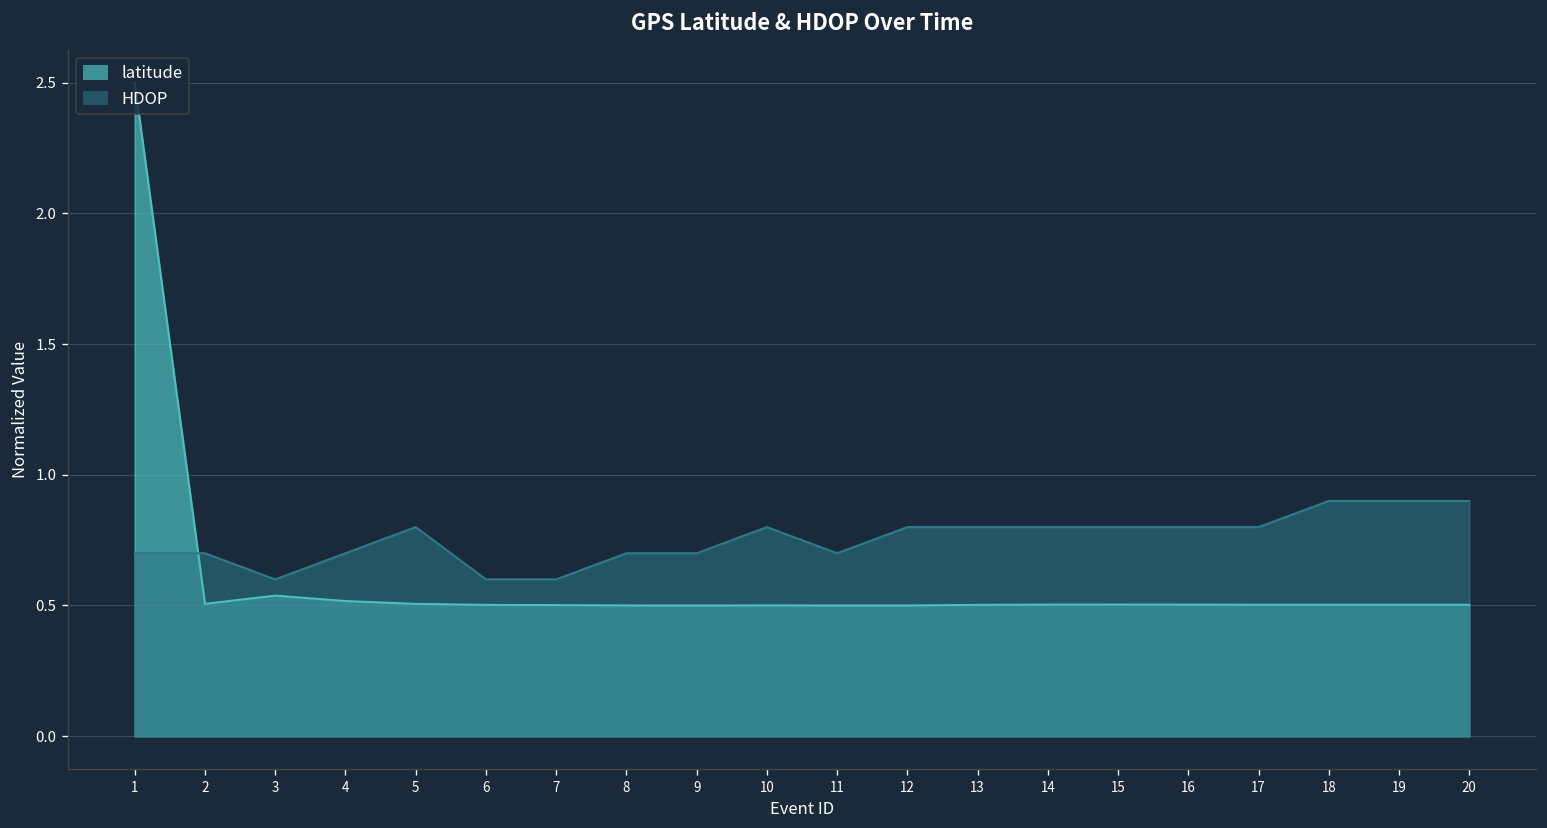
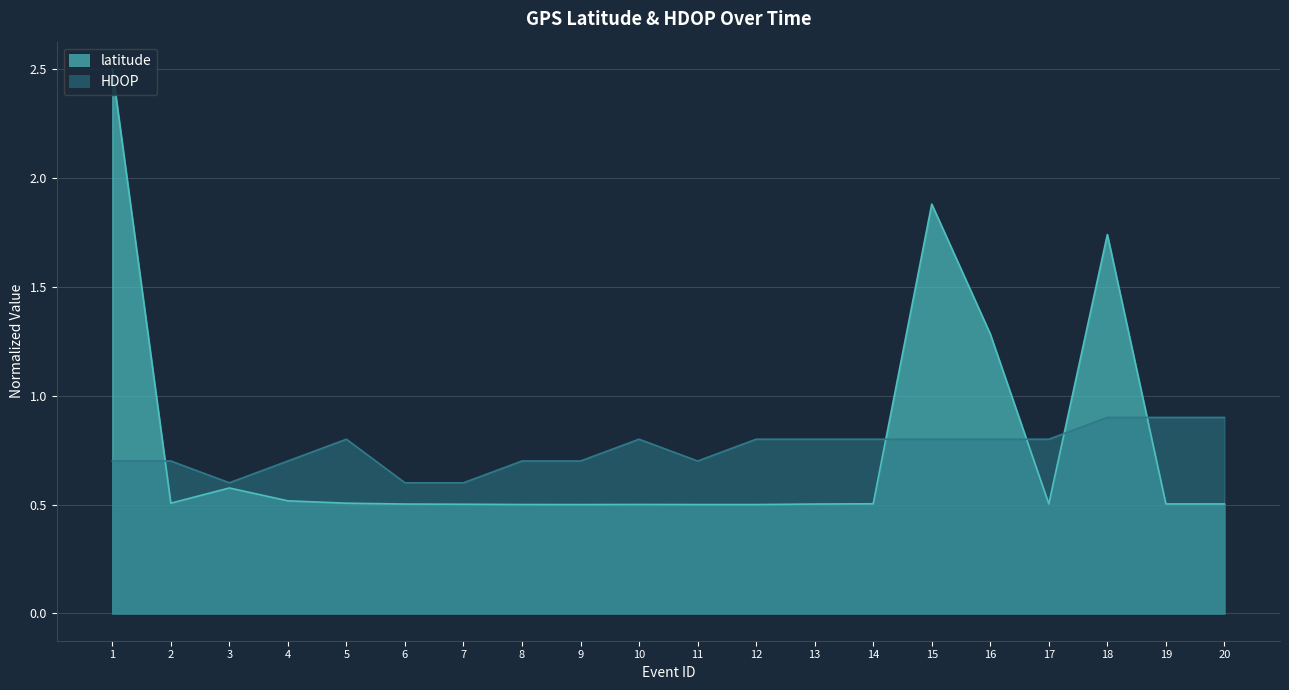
  {
    "latitude": {
      "2": 0.51,
-     "3": 0.54,
+     "3": 0.58,
      "4": 0.52,
      "5": 0.51,
      "6": 0.50,
      "7": 0.50,
      "8": 0.50,
      "9": 0.50,
      "10": 0.50,
      "11": 0.50,
      "12": 0.50,
      "13": 0.50,
      "14": 0.50,
-     "15": 0.50,
-     "16": 0.50,
+     "15": 1.88,
+     "16": 1.28,
      "17": 0.50,
-     "18": 0.50,
+     "18": 1.74,
      "19": 0.50,
      "20": 0.50
    },
    "HDOP": {
      "1": 0.70,
      "2": 0.70,
      "3": 0.60,
      "4": 0.70,
      "5": 0.80,
      "6": 0.60,
      "7": 0.60,
      "8": 0.70,
      "9": 0.70,
      "10": 0.80,
      "11": 0.70,
      "12": 0.80,
      "13": 0.80,
      "14": 0.80,
      "15": 0.80,
      "16": 0.80,
      "17": 0.80,
      "18": 0.90,
      "19": 0.90,
      "20": 0.90
    }
  }
